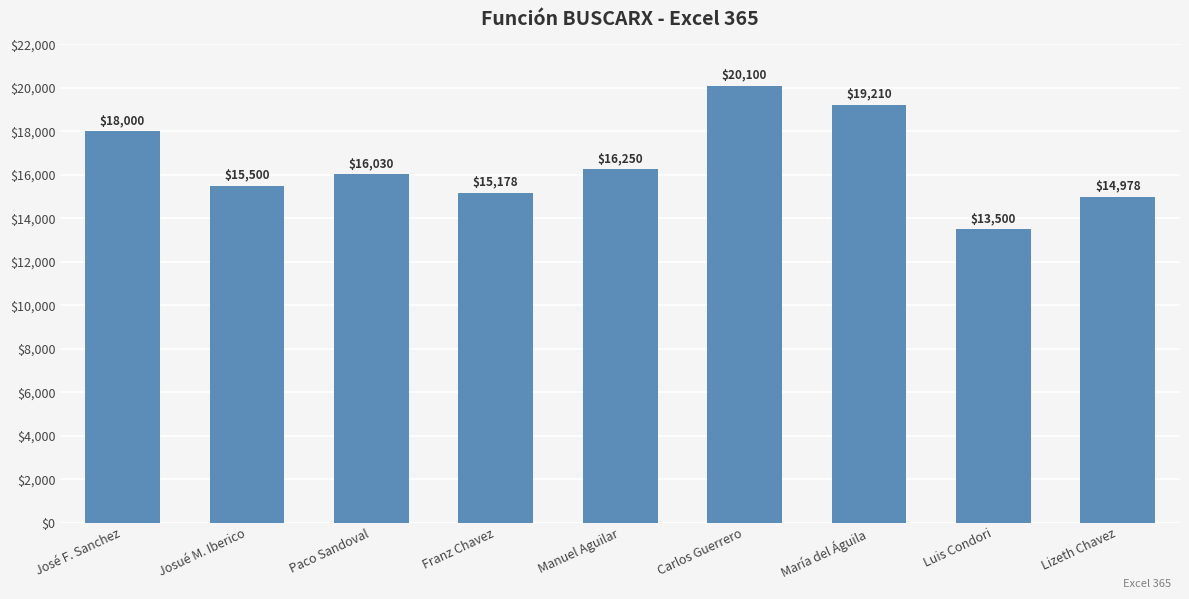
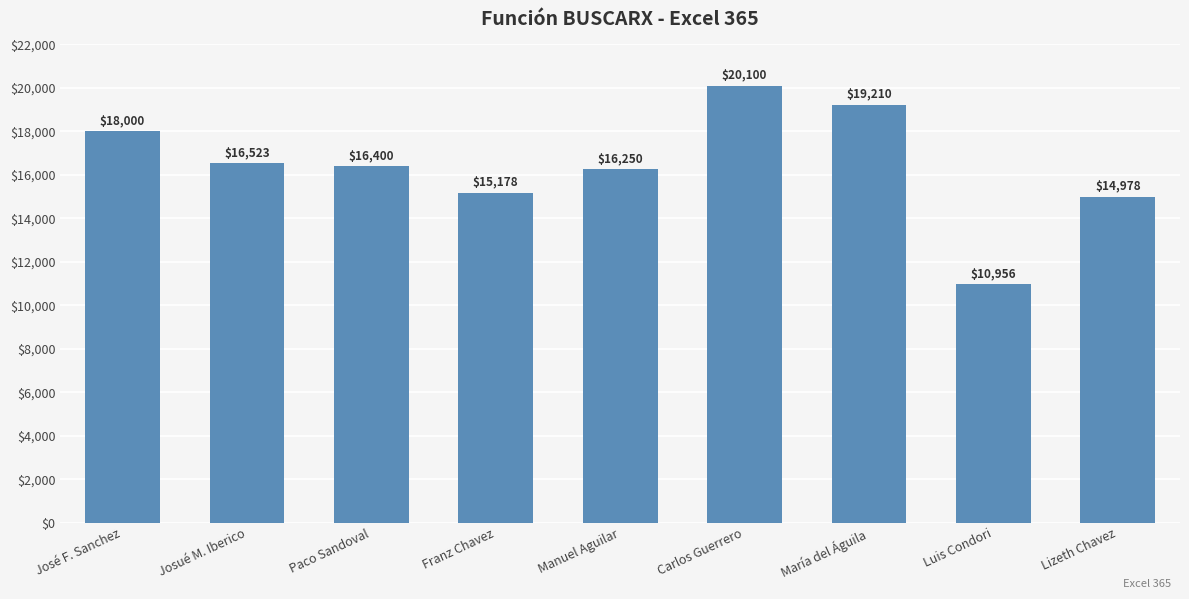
  {
    "José F. Sanchez": "$18,000",
-   "Josué M. Iberico": "$15,500",
-   "Paco Sandoval": "$16,030",
+   "Josué M. Iberico": "$16,523",
+   "Paco Sandoval": "$16,400",
    "Franz Chavez": "$15,178",
    "Manuel Aguilar": "$16,250",
    "Carlos Guerrero": "$20,100",
    "María del Águila": "$19,210",
-   "Luis Condori": "$13,500",
+   "Luis Condori": "$10,956",
    "Lizeth Chavez": "$14,978"
  }
